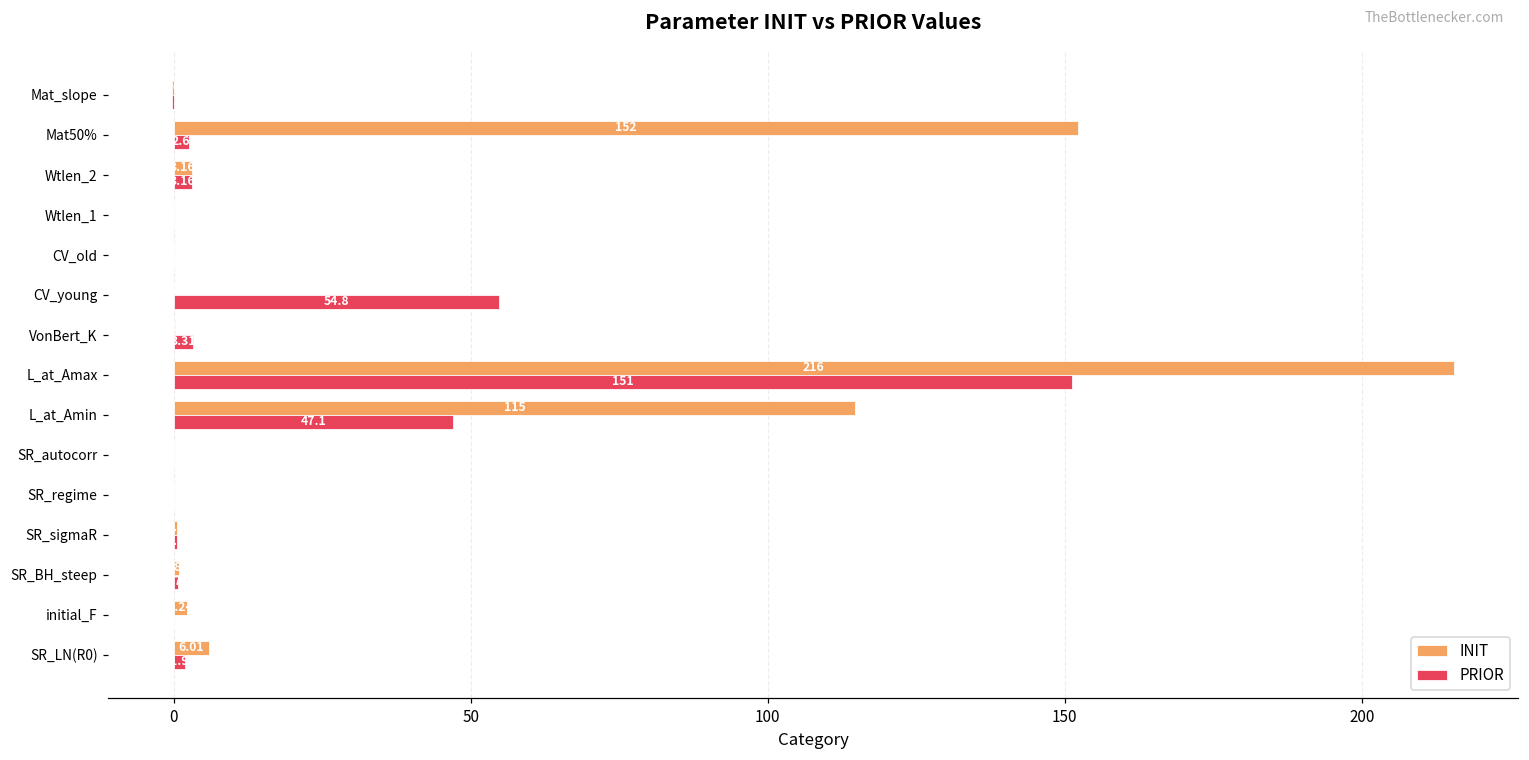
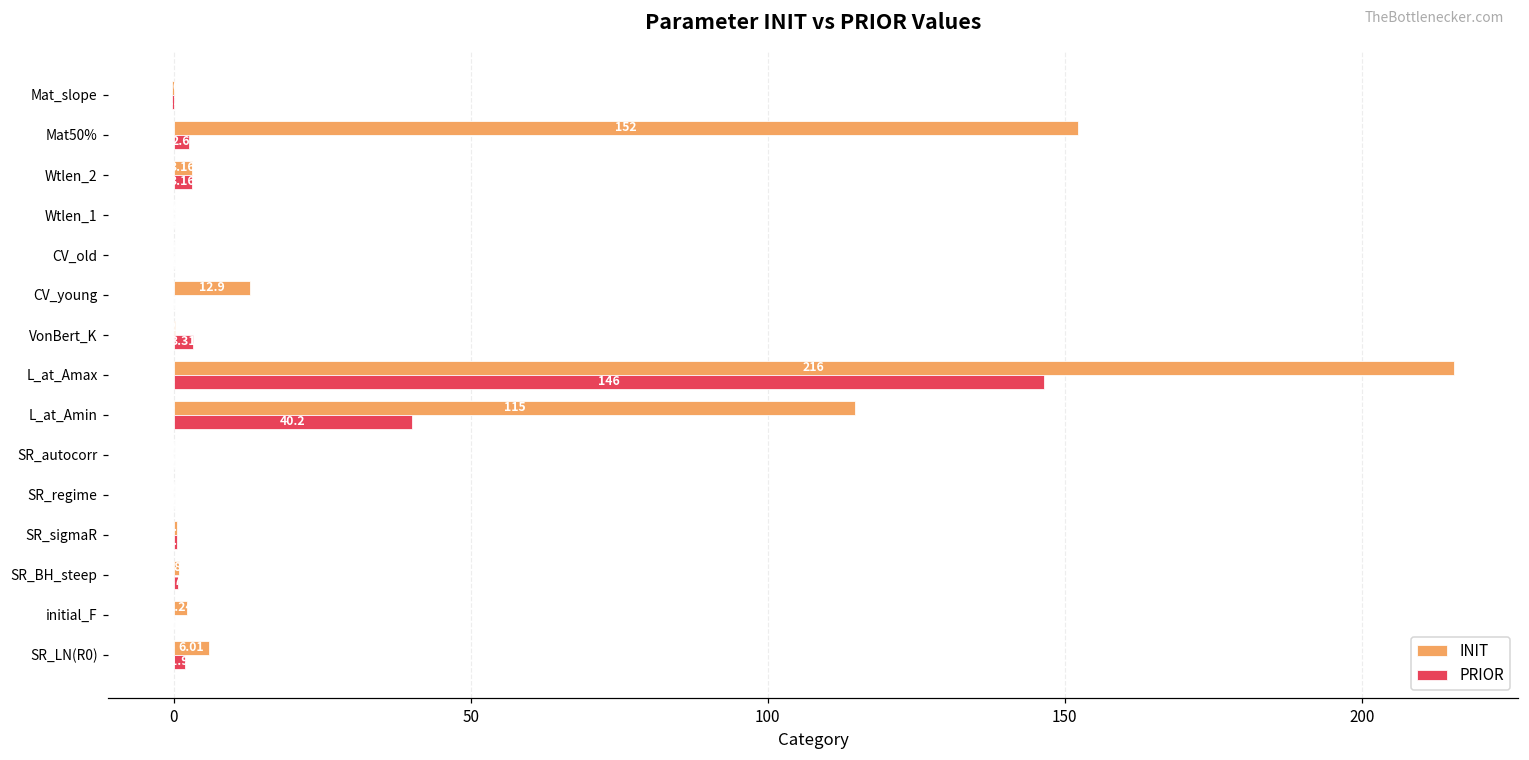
  {
    "INIT": {
-     "CV_young": 0,
+     "CV_young": 13,
      "SR_autocorr": 0,
      "SR_regime": 0,
      "SR_sigmaR": 1,
      "SR_BH_steep": 1,
      "initial_F": 2
    },
    "PRIOR": {
      "Mat50%": 2.6,
      "Wtlen_2": 3.16,
-     "CV_young": 55,
+     "CV_young": 0,
      "VonBert_K": 3.31,
-     "L_at_Amax": 151,
-     "L_at_Amin": 47.1
+     "L_at_Amax": 146,
+     "L_at_Amin": 40.2
    }
  }
